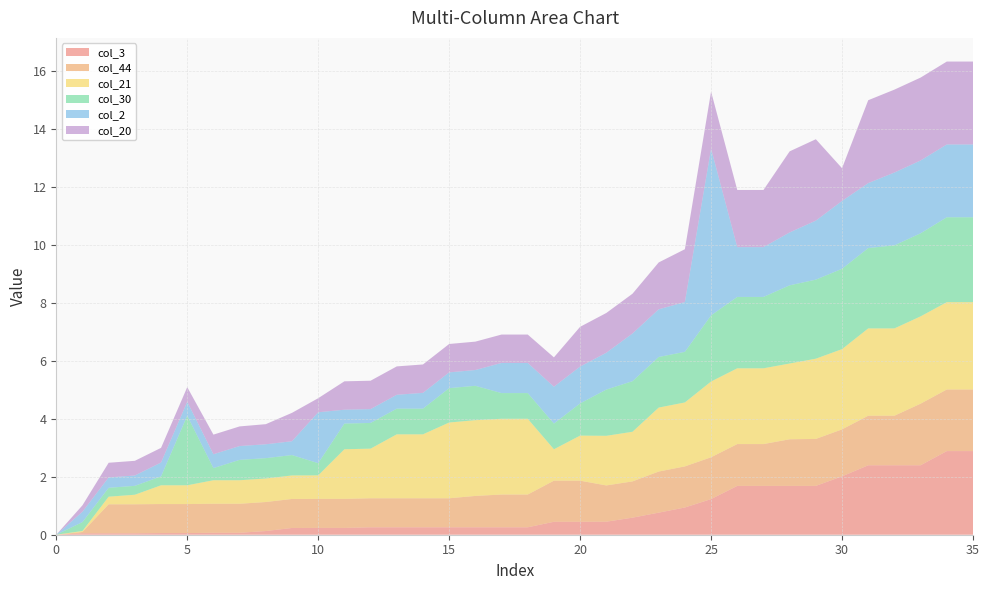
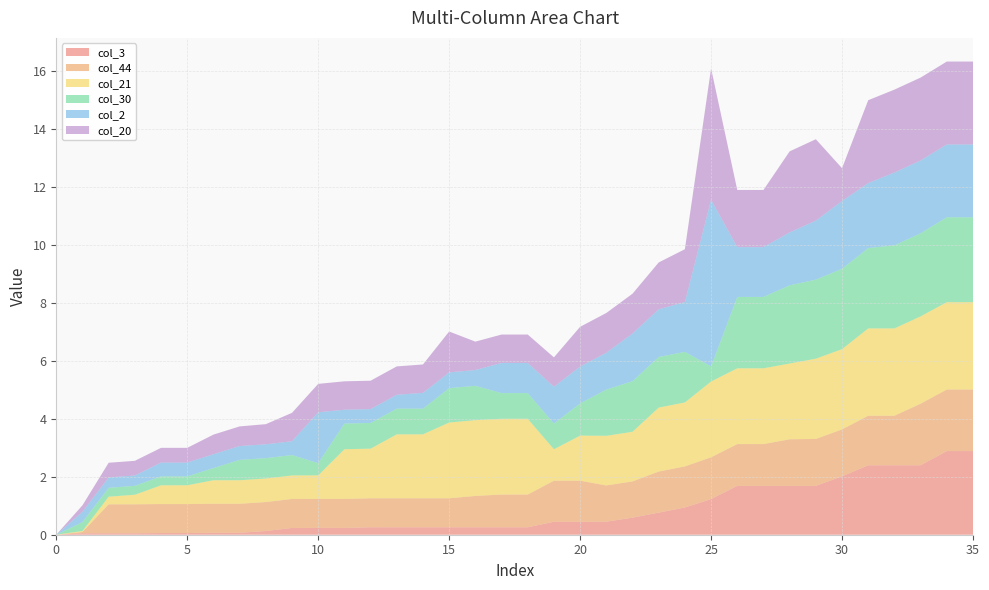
  {
    "col_30": {
-     "5": 2.4,
+     "5": 0.3,
      "10": 0.4,
      "15": 1.2,
      "20": 1.1,
-     "25": 2.3,
+     "25": 0.5,
      "30": 2.8,
      "35": 2.9
    },
    "col_2": {
      "5": 0.5,
      "10": 1.8,
      "15": 0.5,
      "20": 1.3,
      "25": 5.8,
      "30": 2.3,
      "35": 2.5
    },
    "col_20": {
      "5": 0.5,
-     "10": 0.5,
-     "15": 1.0,
+     "10": 1.0,
+     "15": 1.4,
      "20": 1.4,
-     "25": 2.0,
+     "25": 4.5,
      "30": 1.1,
      "35": 2.9
    }
  }
